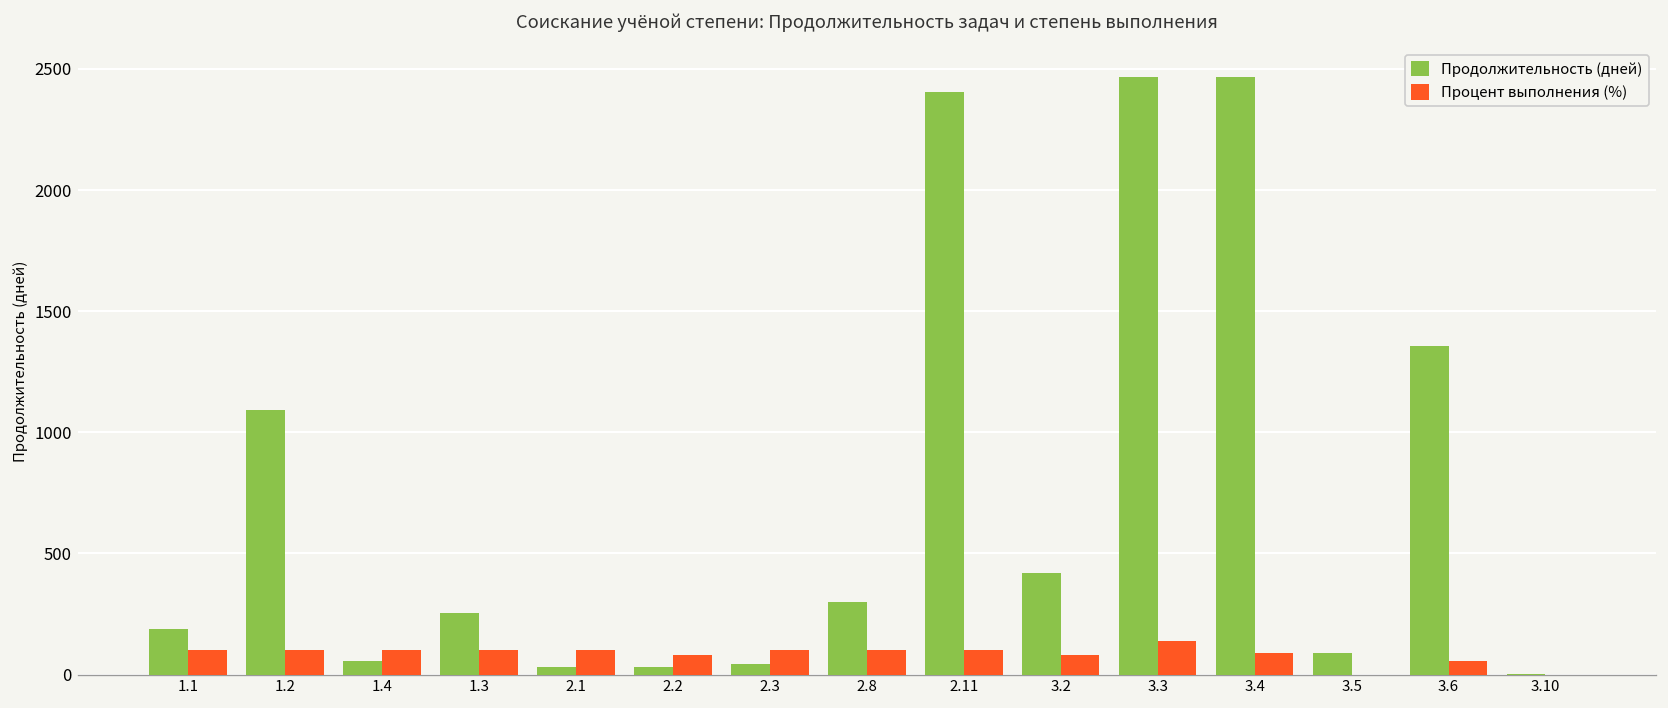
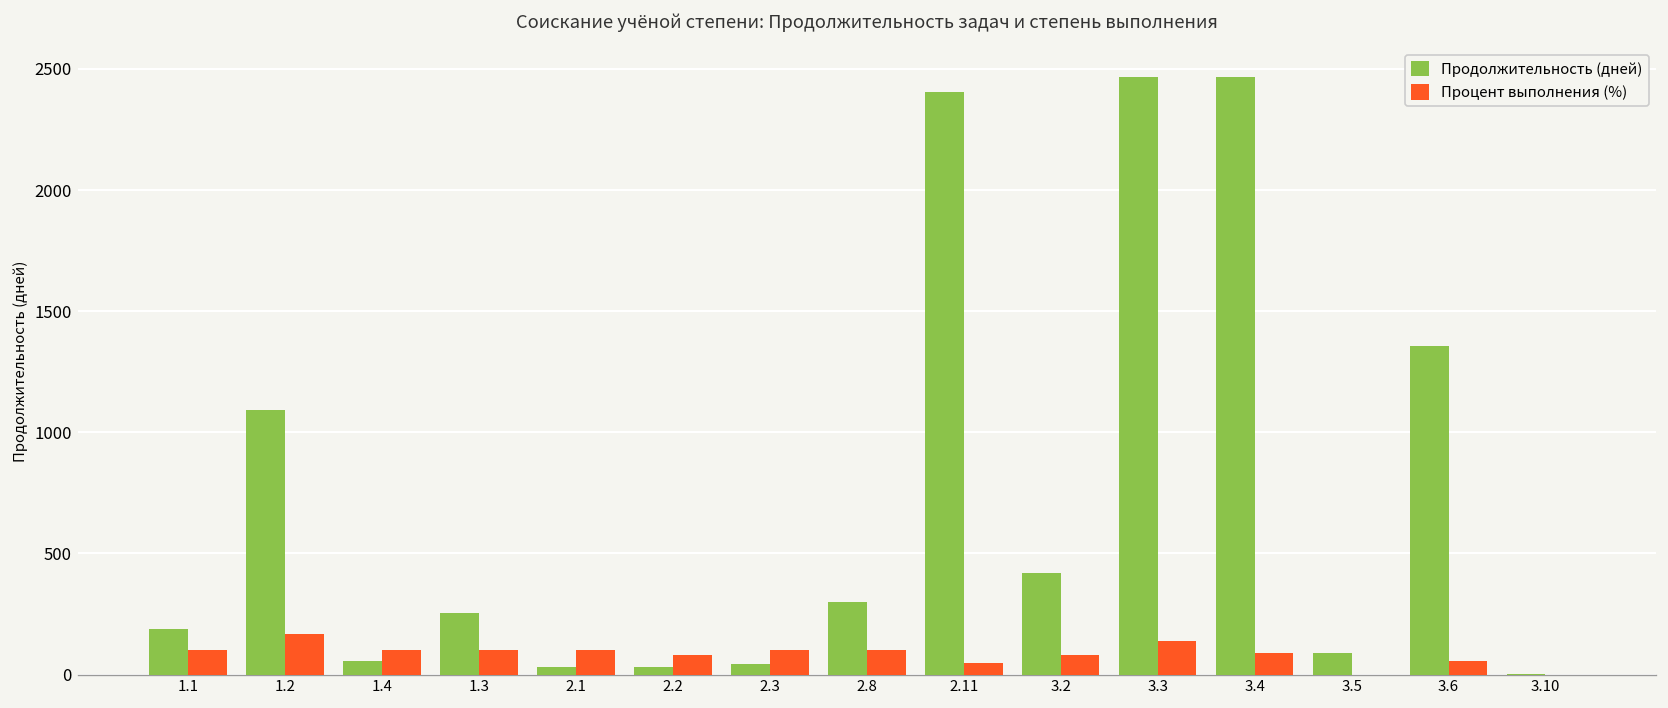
  {
    "Продолжительность (дней)": {
      "1.1": 190,
      "1.2": 1090,
      "1.4": 60,
      "1.3": 250,
      "2.1": 30,
      "2.2": 30,
      "2.3": 40,
      "2.8": 300,
      "2.11": 2410,
      "3.2": 420,
      "3.3": 2470,
      "3.4": 2470,
      "3.5": 90,
      "3.6": 1360
    },
    "Процент выполнения (%)": {
      "1.1": 100,
-     "1.2": 100,
+     "1.2": 170,
      "1.4": 100,
      "1.3": 100,
      "2.1": 100,
      "2.2": 80,
      "2.3": 100,
      "2.8": 100,
-     "2.11": 100,
+     "2.11": 50,
      "3.2": 80,
      "3.3": 140,
      "3.4": 90,
      "3.5": 0,
      "3.6": 60,
      "3.10": 0
    }
  }
